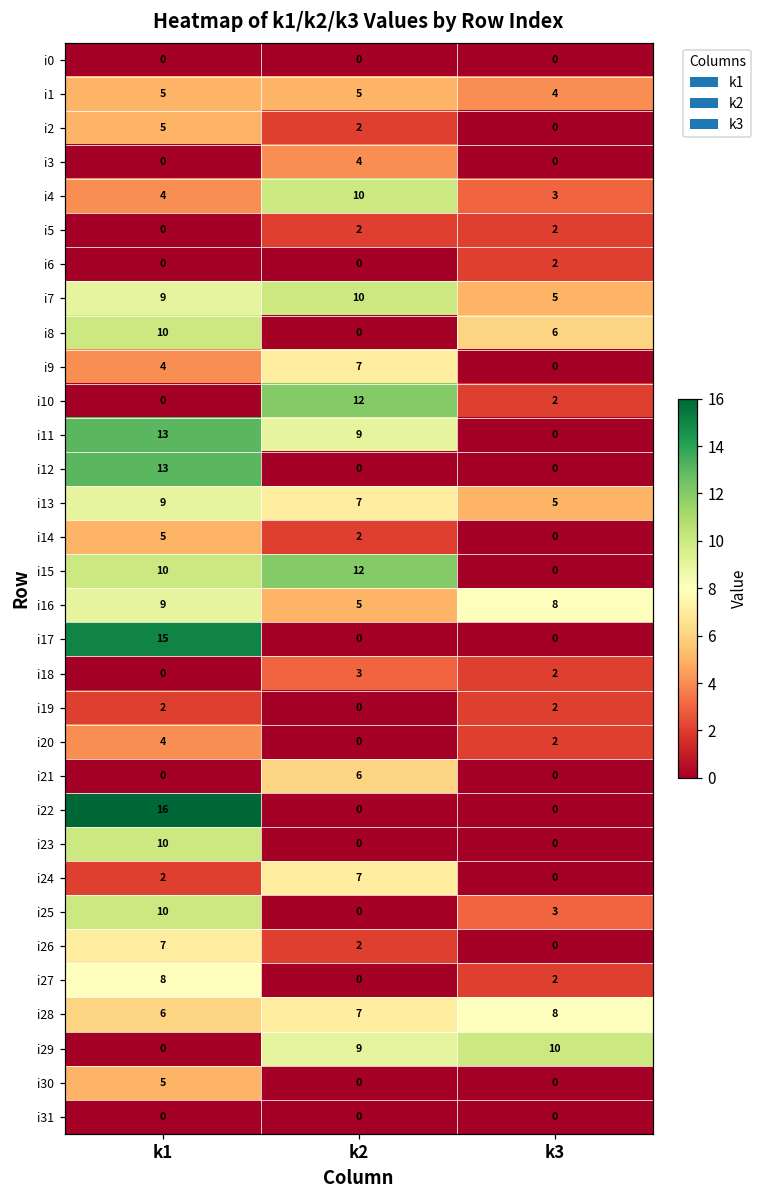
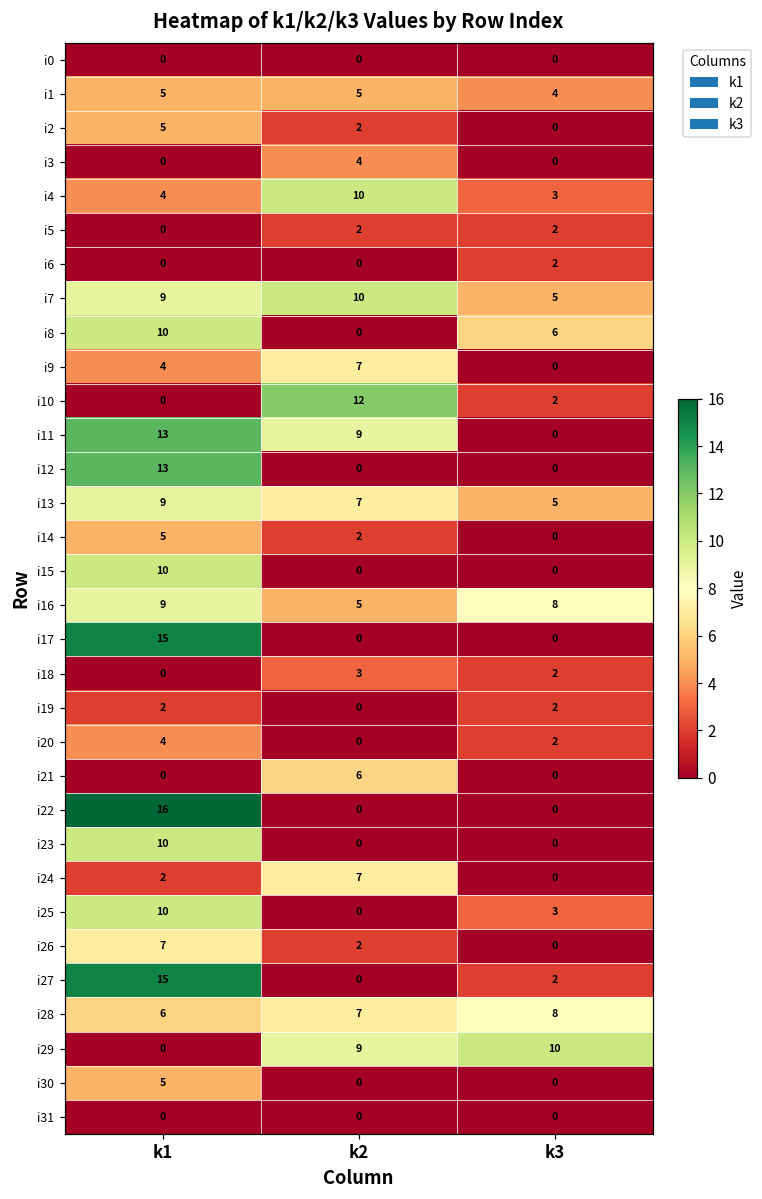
  {
    "i0": {
      "k1": 0,
      "k2": 0,
      "k3": 0
    },
    "i1": {
      "k1": 5,
      "k2": 5,
      "k3": 4
    },
    "i2": {
      "k1": 5,
      "k2": 2,
      "k3": 0
    },
    "i3": {
      "k1": 0,
      "k2": 4,
      "k3": 0
    },
    "i4": {
      "k1": 4,
      "k2": 10,
      "k3": 3
    },
    "i5": {
      "k1": 0,
      "k2": 2,
      "k3": 2
    },
    "i6": {
      "k1": 0,
      "k2": 0,
      "k3": 2
    },
    "i7": {
      "k1": 9,
      "k2": 10,
      "k3": 5
    },
    "i8": {
      "k1": 10,
      "k2": 0,
      "k3": 6
    },
    "i9": {
      "k1": 4,
      "k2": 7,
      "k3": 0
    },
    "i10": {
      "k1": 0,
      "k2": 12,
      "k3": 2
    },
    "i11": {
      "k1": 13,
      "k2": 9,
      "k3": 0
    },
    "i12": {
      "k1": 13,
      "k2": 0,
      "k3": 0
    },
    "i13": {
      "k1": 9,
      "k2": 7,
      "k3": 5
    },
    "i14": {
      "k1": 5,
      "k2": 2,
      "k3": 0
    },
    "i15": {
      "k1": 10,
-     "k2": 12,
+     "k2": 0,
      "k3": 0
    },
    "i16": {
      "k1": 9,
      "k2": 5,
      "k3": 8
    },
    "i17": {
      "k1": 15,
      "k2": 0,
      "k3": 0
    },
    "i18": {
      "k1": 0,
      "k2": 3,
      "k3": 2
    },
    "i19": {
      "k1": 2,
      "k2": 0,
      "k3": 2
    },
    "i20": {
      "k1": 4,
      "k2": 0,
      "k3": 2
    },
    "i21": {
      "k1": 0,
      "k2": 6,
      "k3": 0
    },
    "i22": {
      "k1": 16,
      "k2": 0,
      "k3": 0
    },
    "i23": {
      "k1": 10,
      "k2": 0,
      "k3": 0
    },
    "i24": {
      "k1": 2,
      "k2": 7,
      "k3": 0
    },
    "i25": {
      "k1": 10,
      "k2": 0,
      "k3": 3
    },
    "i26": {
      "k1": 7,
      "k2": 2,
      "k3": 0
    },
    "i27": {
-     "k1": 8,
+     "k1": 15,
      "k2": 0,
      "k3": 2
    },
    "i28": {
      "k1": 6,
      "k2": 7,
      "k3": 8
    },
    "i29": {
      "k1": 0,
      "k2": 9,
      "k3": 10
    },
    "i30": {
      "k1": 5,
      "k2": 0,
      "k3": 0
    },
    "i31": {
      "k1": 0,
      "k2": 0,
      "k3": 0
    }
  }
